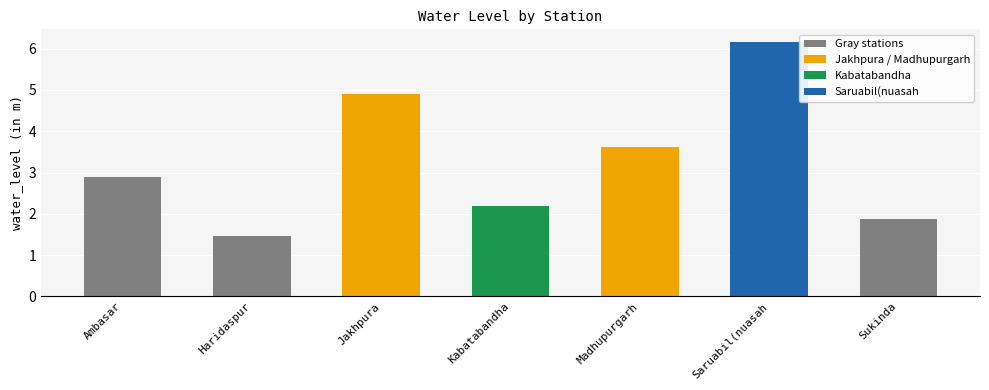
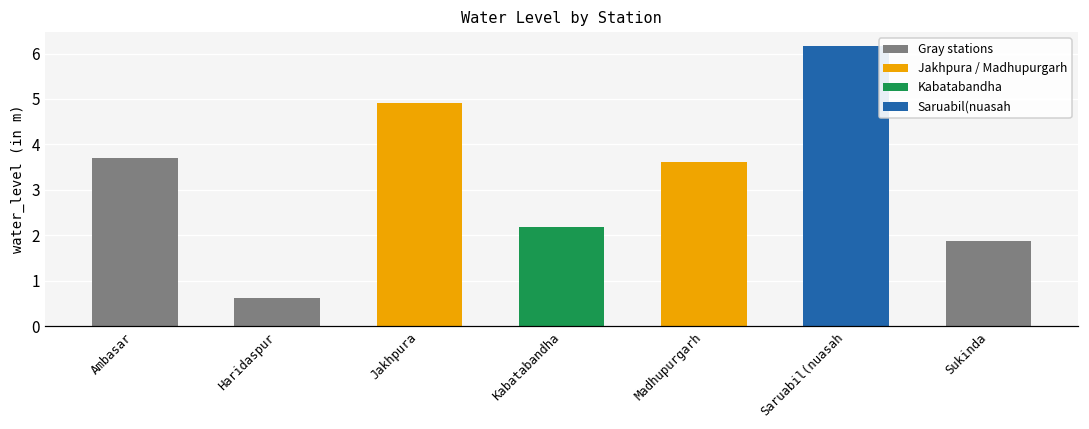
  {
-   "Ambasar": 2.9,
-   "Haridaspur": 1.5,
+   "Ambasar": 3.7,
+   "Haridaspur": 0.6,
    "Jakhpura": 4.9,
    "Kabatabandha": 2.2,
    "Madhupurgarh": 3.6,
    "Saruabil(nuasah": 6.2,
    "Sukinda": 1.9
  }
